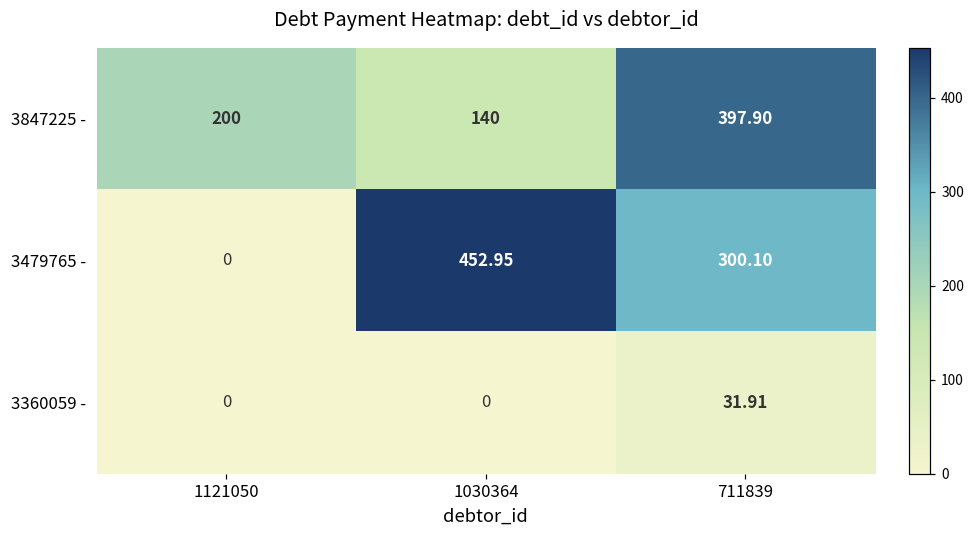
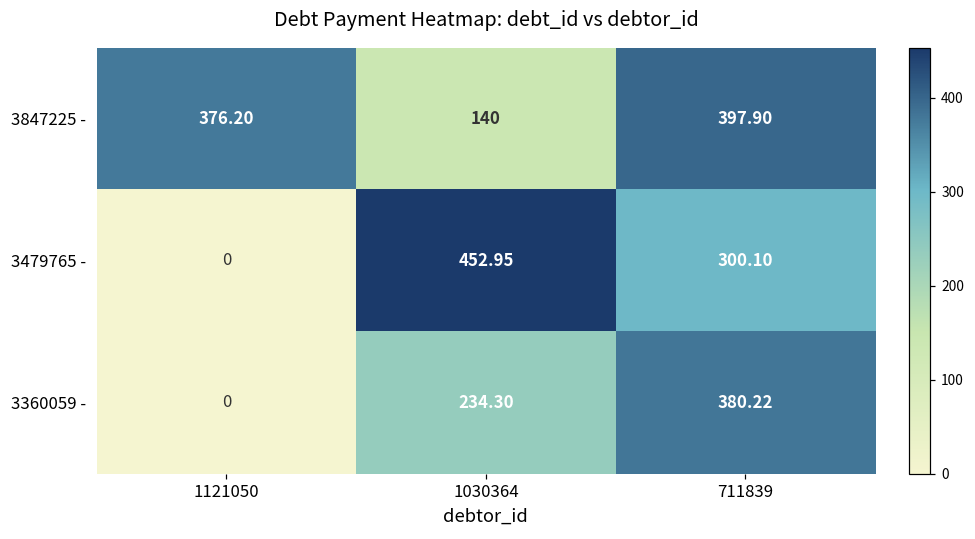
  {
    "3847225 -": {
-     "1121050": 200,
+     "1121050": 376.20,
      "1030364": 140,
      "711839": 397.90
    },
    "3479765 -": {
      "1121050": 0,
      "1030364": 452.95,
      "711839": 300.10
    },
    "3360059 -": {
      "1121050": 0,
-     "1030364": 0,
-     "711839": 31.91
+     "1030364": 234.30,
+     "711839": 380.22
    }
  }
